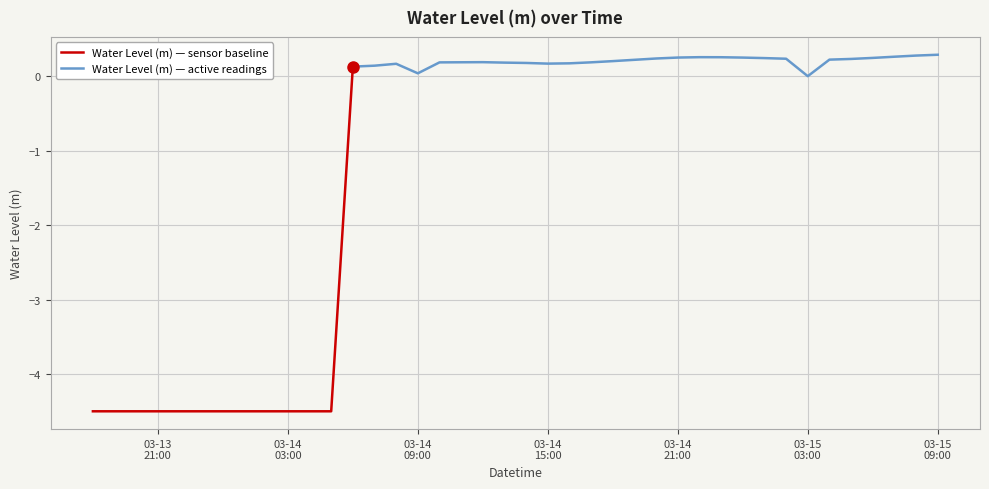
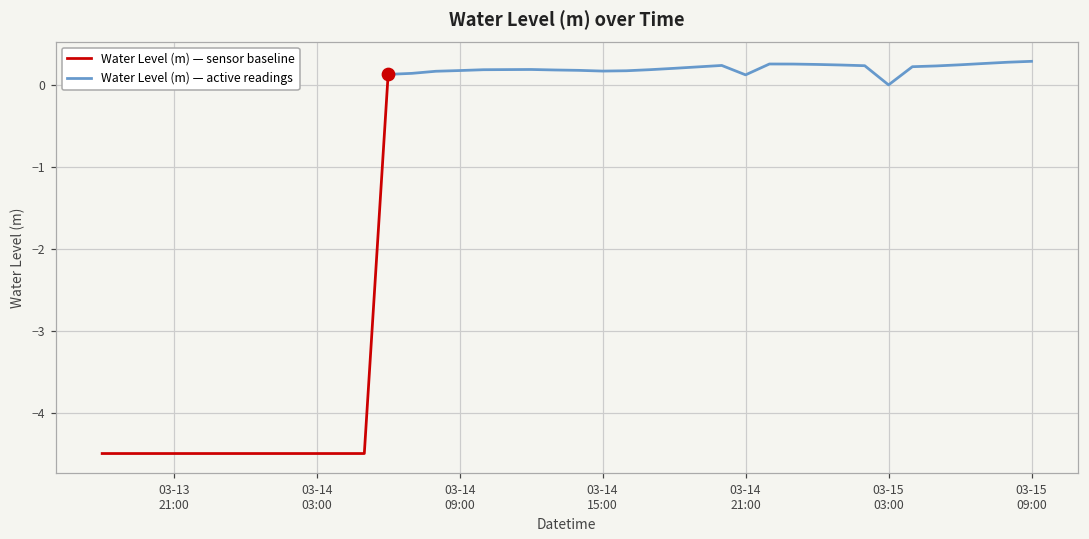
  {
    "Water Level (m) — active readings": {
-     "03-14 09:00": 0.0,
+     "03-14 09:00": 0.2,
      "03-14 15:00": 0.2,
-     "03-14 21:00": 0.3,
+     "03-14 21:00": 0.1,
      "03-15 03:00": 0.0,
      "03-15 09:00": 0.3
    }
  }
